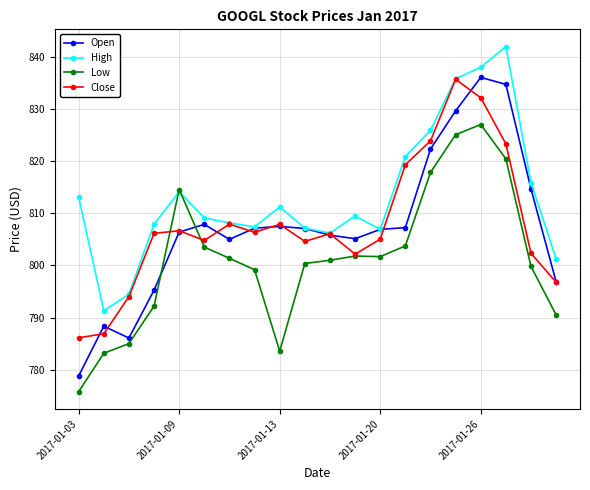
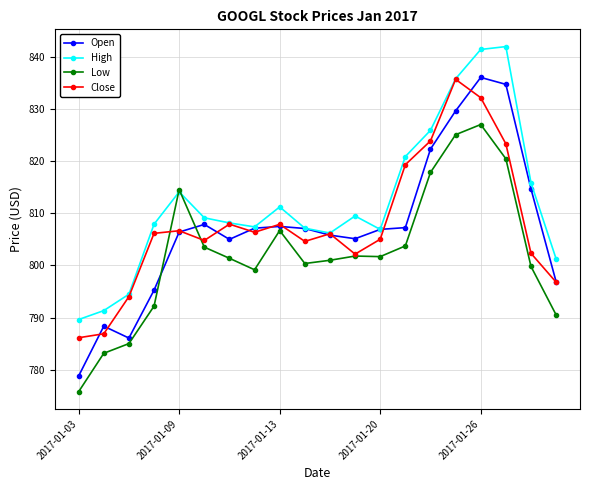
  {
    "Open": {
      "2017-01-03": 779,
      "2017-01-26": 836
    },
    "High": {
-     "2017-01-03": 813,
+     "2017-01-03": 790,
      "2017-01-13": 811,
-     "2017-01-26": 838
+     "2017-01-26": 841
    },
    "Low": {
      "2017-01-03": 776,
-     "2017-01-13": 784,
+     "2017-01-13": 807,
      "2017-01-20": 802,
      "2017-01-26": 827
    },
    "Close": {
      "2017-01-03": 786,
      "2017-01-20": 805,
      "2017-01-26": 832
    }
  }
